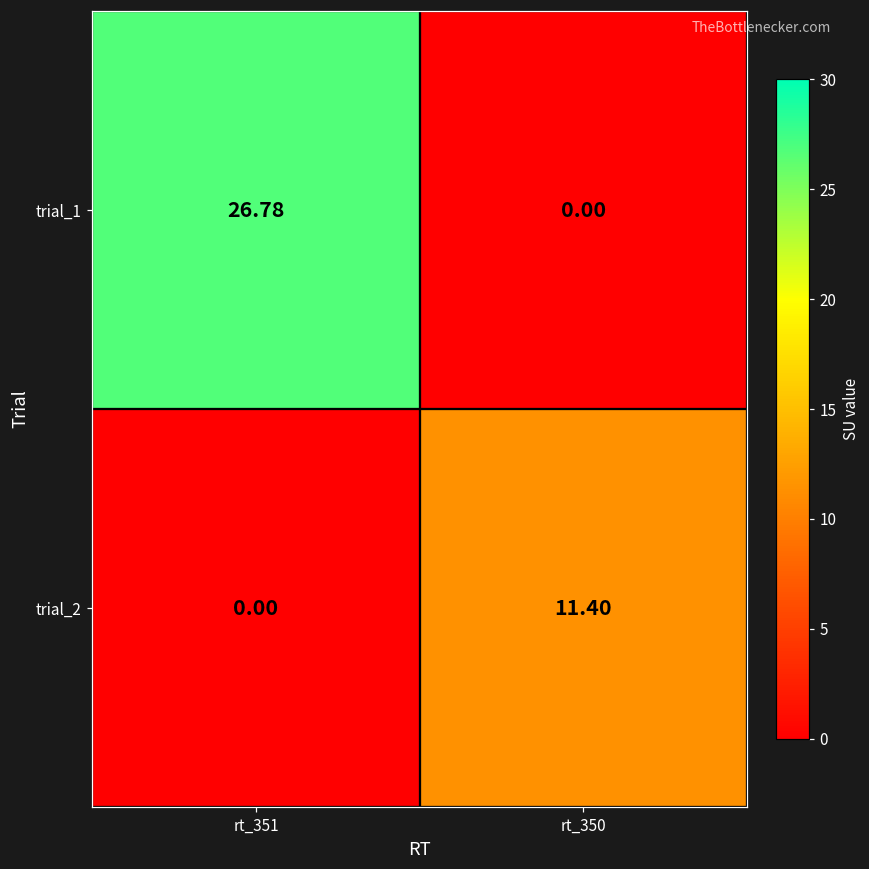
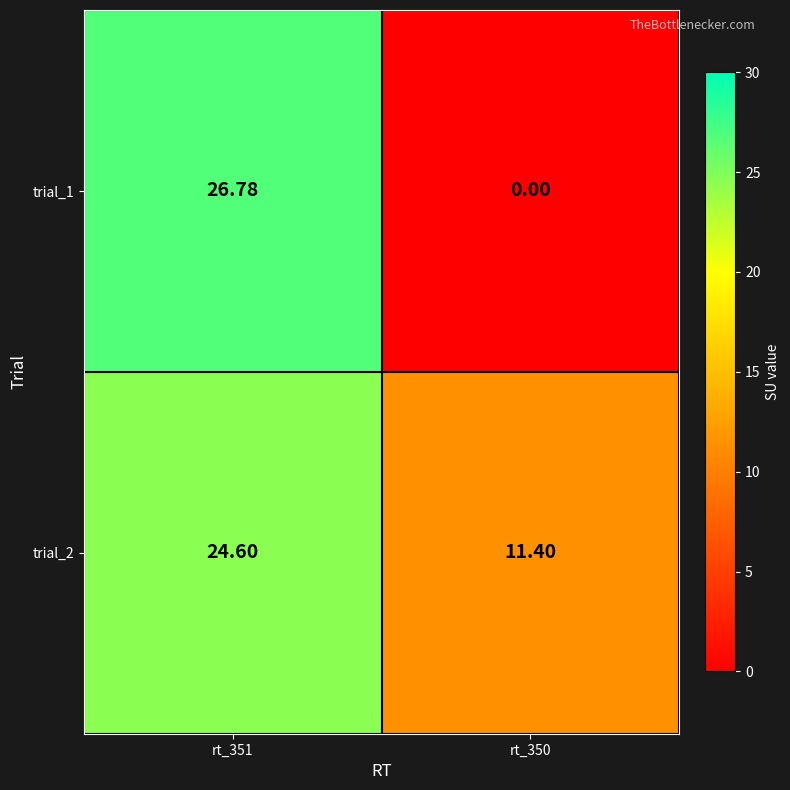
  {
    "trial_1": {
      "rt_351": 26.78,
      "rt_350": 0.00
    },
    "trial_2": {
-     "rt_351": 0.00,
+     "rt_351": 24.60,
      "rt_350": 11.40
    }
  }
